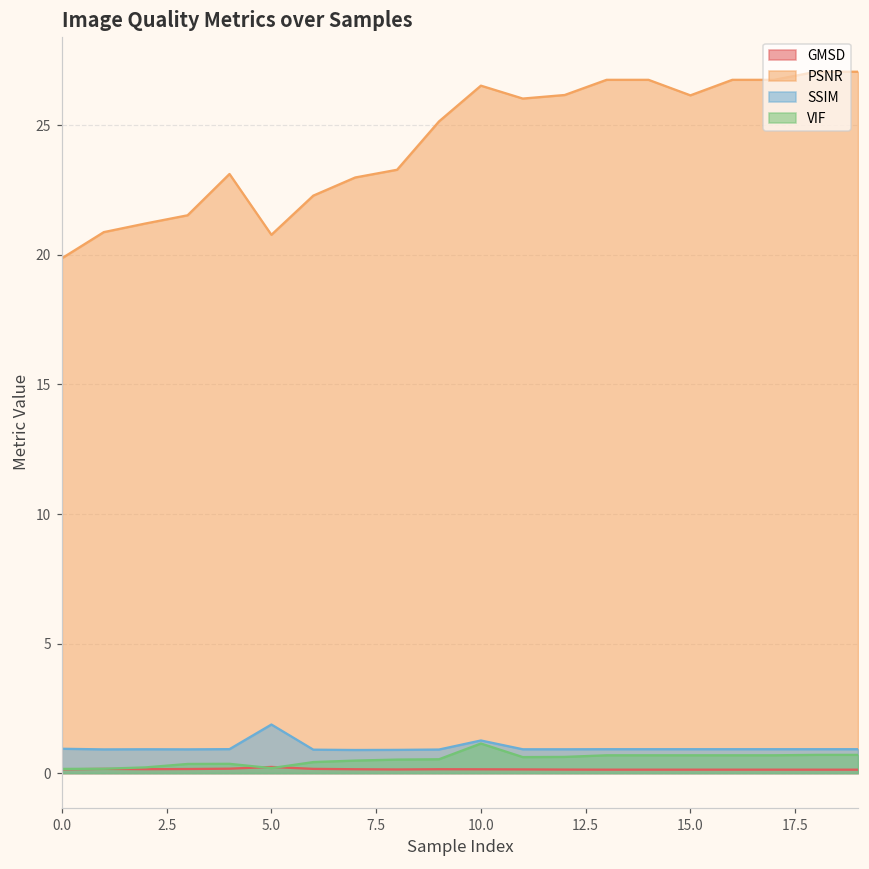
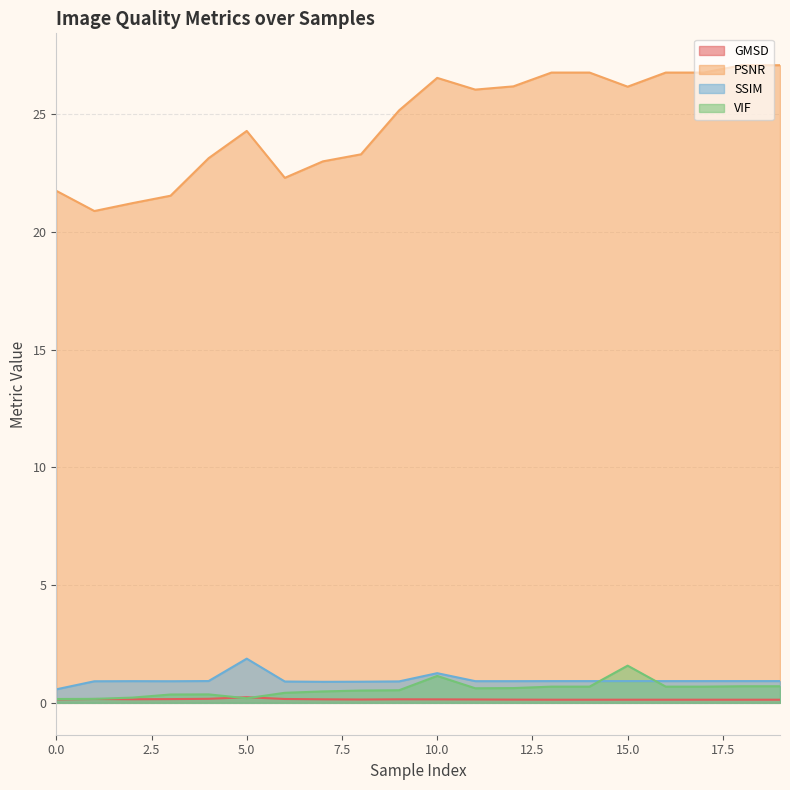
  {
    "GMSD": {
      "10.0": 0.1,
      "15.0": 0.1
    },
    "PSNR": {
-     "0.0": 19.9,
-     "5.0": 20.8,
+     "0.0": 21.7,
+     "5.0": 24.3,
      "10.0": 26.5,
      "15.0": 26.2
    },
    "SSIM": {
-     "0.0": 0.9,
+     "0.0": 0.6,
      "5.0": 1.9,
      "10.0": 1.3,
      "15.0": 0.9
    },
    "VIF": {
      "10.0": 1.1,
-     "15.0": 0.7
+     "15.0": 1.6
    }
  }
